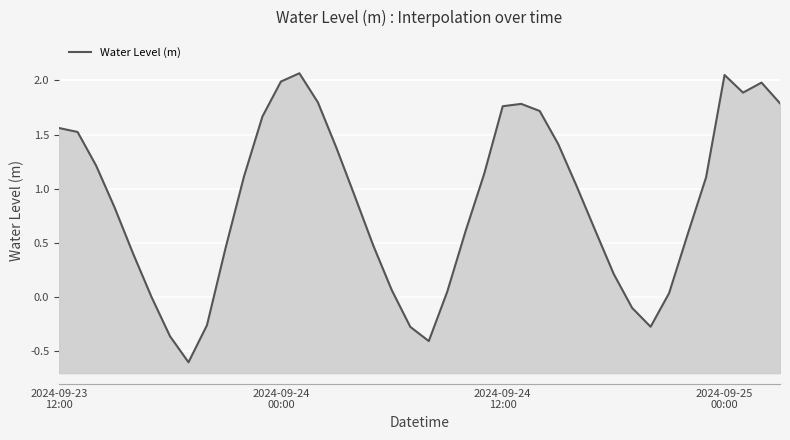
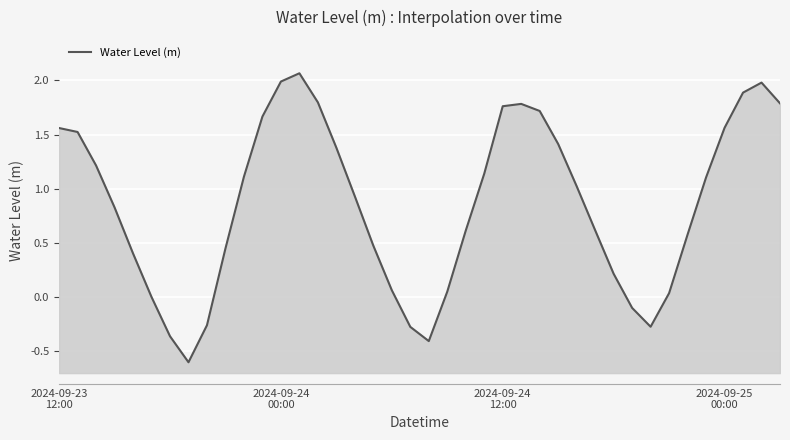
  {
    "2024-09-23 12:00": 1.56,
    "2024-09-24 00:00": 1.99,
    "2024-09-24 12:00": 1.76,
-   "2024-09-25 00:00": 2.05
+   "2024-09-25 00:00": 1.56
  }
